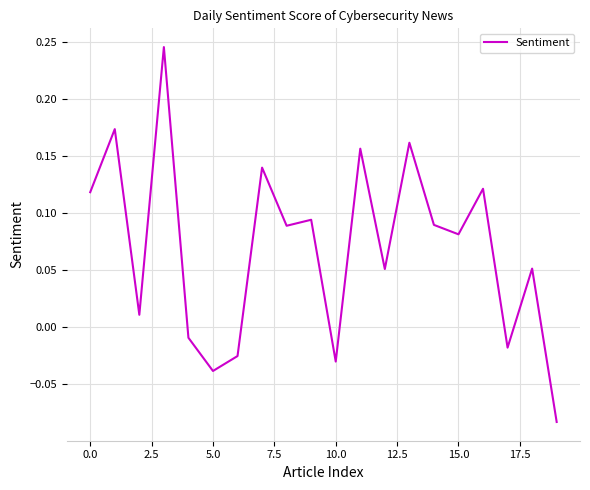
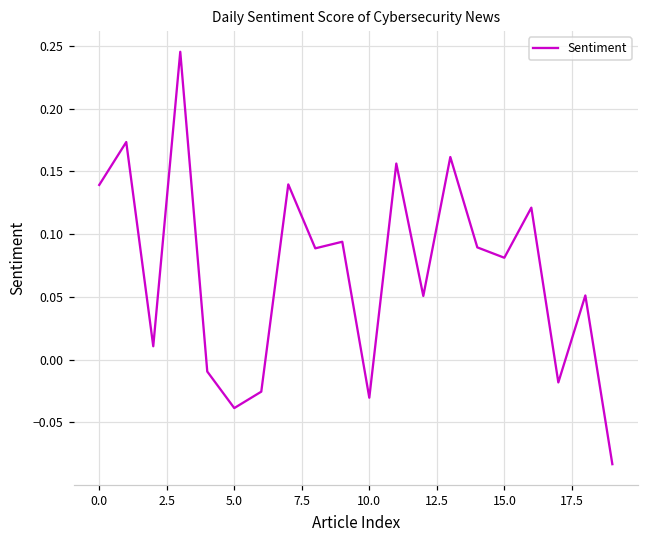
  {
-   "0.0": 0.118,
+   "0.0": 0.139,
    "5.0": -0.039,
    "10.0": -0.030,
    "15.0": 0.081
  }
